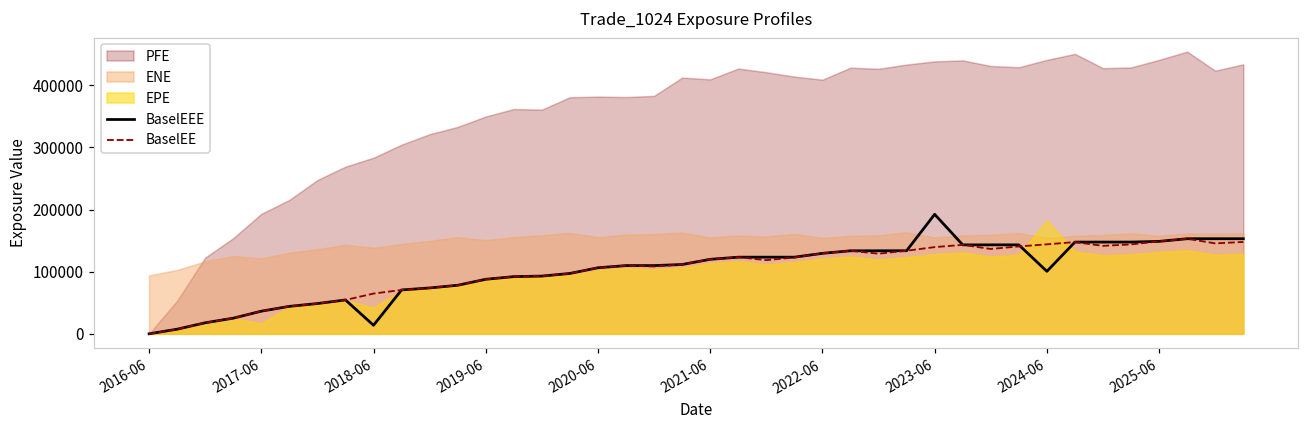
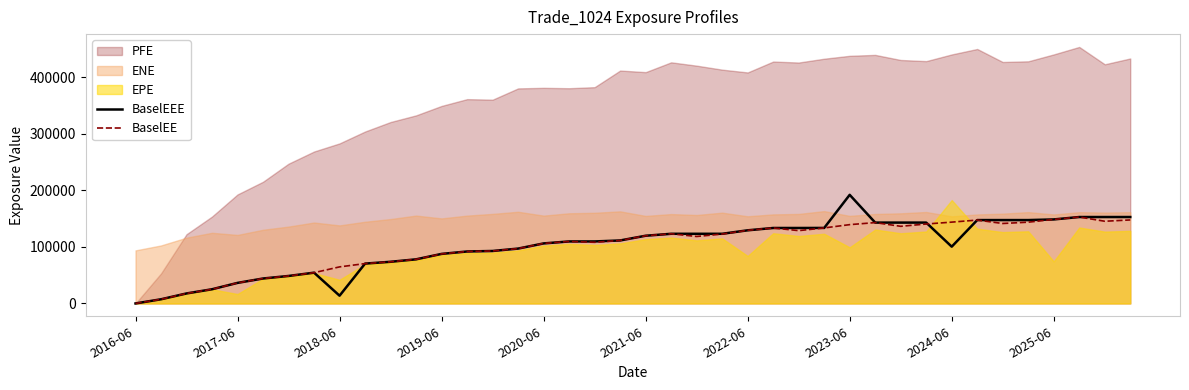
  {
    "BaselEEE": {
      "2018-06": 10000,
      "2023-06": 190000,
      "2024-06": 100000
    },
    "EPE": {
      "2017-06": 20000,
      "2018-06": 40000,
      "2021-06": 110000,
-     "2022-06": 120000,
-     "2023-06": 130000,
+     "2022-06": 80000,
+     "2023-06": 100000,
      "2024-06": 180000,
-     "2025-06": 130000
+     "2025-06": 70000
    }
  }
